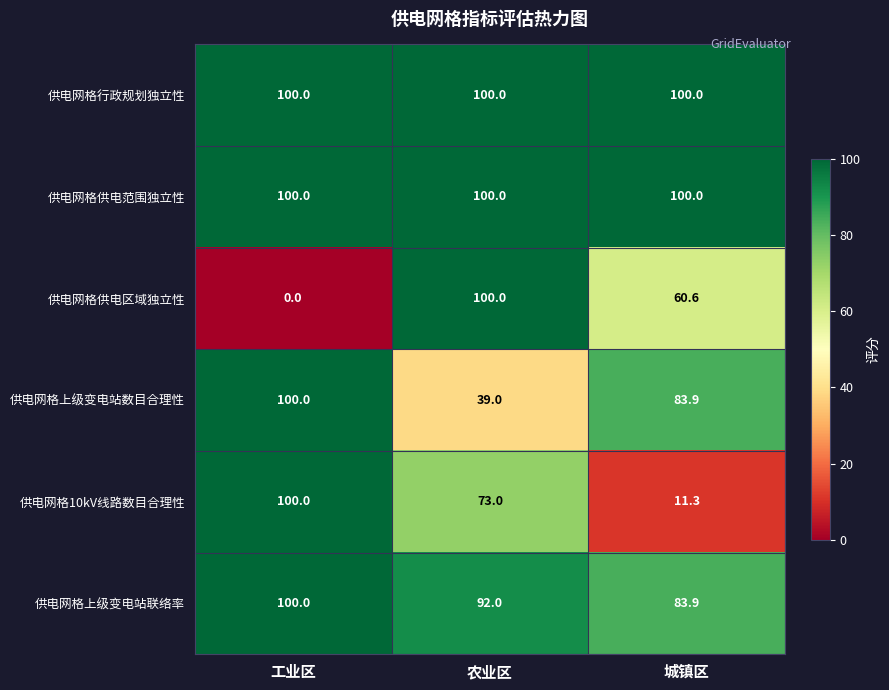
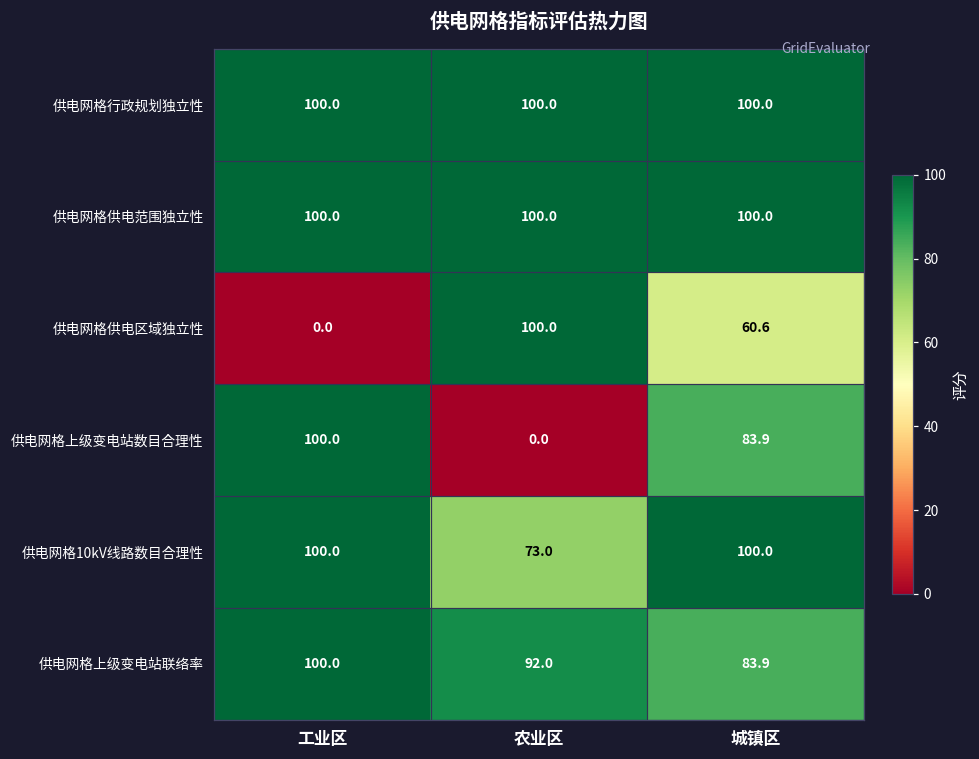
  {
    "供电网格行政规划独立性": {
      "工业区": 100.0,
      "农业区": 100.0
    },
    "供电网格供电范围独立性": {
      "工业区": 100.0,
      "农业区": 100.0,
      "城镇区": 100.0
    },
    "供电网格供电区域独立性": {
      "工业区": 0.0,
      "农业区": 100.0,
      "城镇区": 60.6
    },
    "供电网格上级变电站数目合理性": {
      "工业区": 100.0,
-     "农业区": 39.0,
+     "农业区": 0.0,
      "城镇区": 83.9
    },
    "供电网格10kV线路数目合理性": {
      "工业区": 100.0,
      "农业区": 73.0,
-     "城镇区": 11.3
+     "城镇区": 100.0
    },
    "供电网格上级变电站联络率": {
      "工业区": 100.0,
      "农业区": 92.0,
      "城镇区": 83.9
    }
  }
